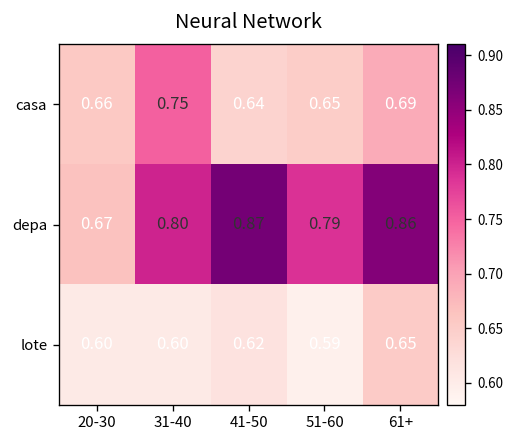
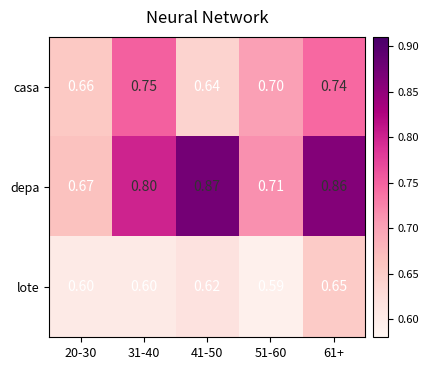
  {
    "casa": {
      "20-30": 0.66,
      "31-40": 0.75,
      "41-50": 0.64,
-     "51-60": 0.65,
-     "61+": 0.69
+     "51-60": 0.70,
+     "61+": 0.74
    },
    "depa": {
      "20-30": 0.67,
      "31-40": 0.80,
      "41-50": 0.87,
-     "51-60": 0.79,
+     "51-60": 0.71,
      "61+": 0.86
    },
    "lote": {
      "61+": 0.65
    }
  }
